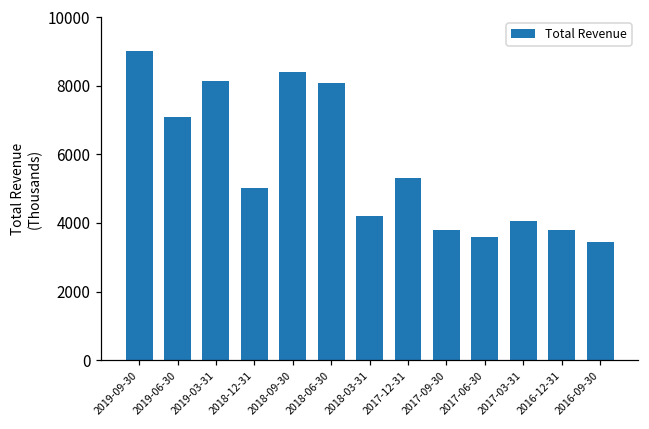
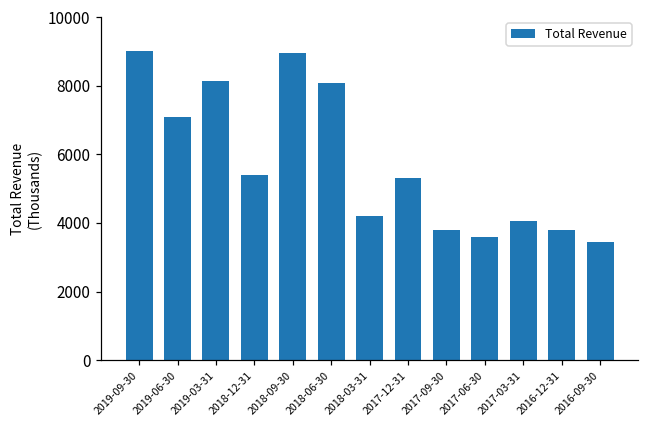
  {
    "2019-09-30": 9000,
    "2019-06-30": 7100,
    "2019-03-31": 8100,
-   "2018-12-31": 5000,
-   "2018-09-30": 8400,
+   "2018-12-31": 5400,
+   "2018-09-30": 8900,
    "2018-06-30": 8100,
    "2018-03-31": 4200,
    "2017-12-31": 5300,
    "2017-09-30": 3800,
    "2017-06-30": 3600,
    "2017-03-31": 4100,
    "2016-12-31": 3800,
    "2016-09-30": 3400
  }
